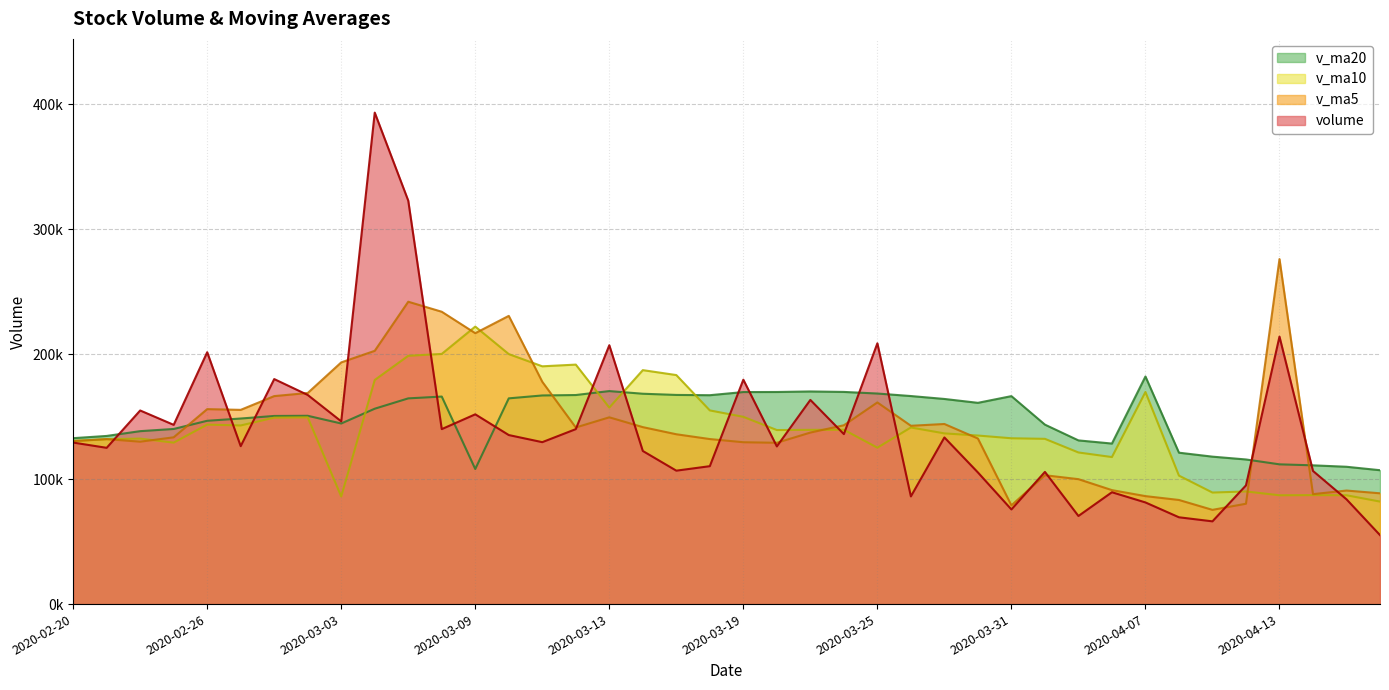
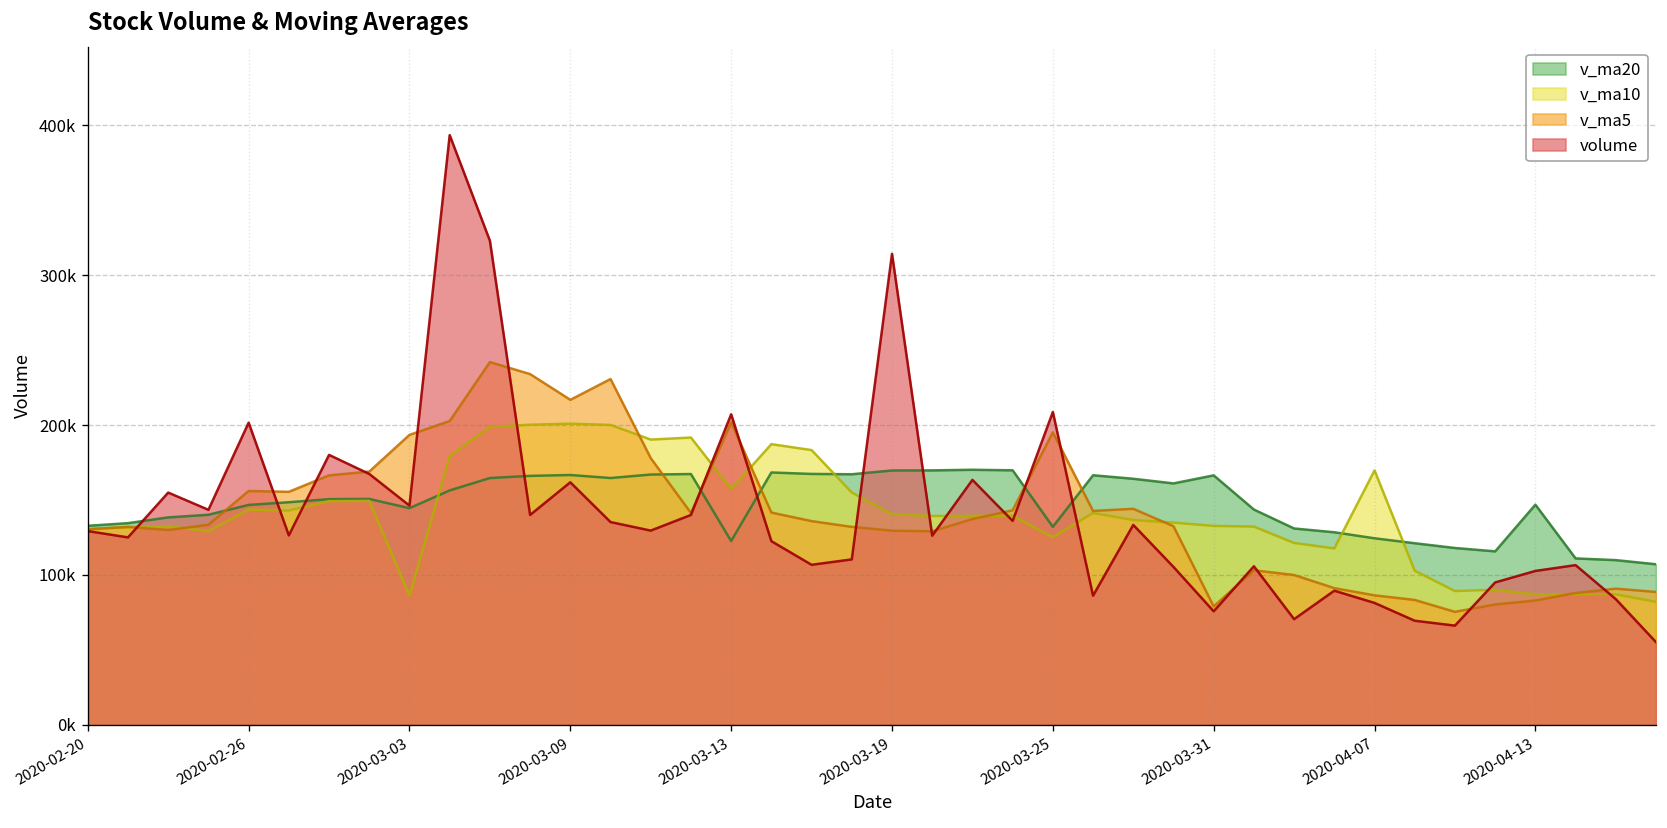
  {
    "v_ma20": {
      "2020-02-20": 133000,
      "2020-02-26": 147000,
-     "2020-03-09": 108000,
-     "2020-03-13": 170000,
+     "2020-03-09": 167000,
+     "2020-03-13": 123000,
      "2020-03-19": 170000,
-     "2020-03-25": 169000,
+     "2020-03-25": 132000,
      "2020-03-31": 166000,
-     "2020-04-07": 182000,
-     "2020-04-13": 112000
+     "2020-04-07": 124000,
+     "2020-04-13": 147000
    },
    "v_ma10": {
      "2020-02-26": 144000,
      "2020-03-03": 86000,
-     "2020-03-09": 222000,
+     "2020-03-09": 201000,
      "2020-03-13": 157000,
-     "2020-03-19": 150000,
+     "2020-03-19": 141000,
      "2020-03-25": 125000,
      "2020-03-31": 133000,
      "2020-04-07": 170000,
      "2020-04-13": 87000
    },
    "v_ma5": {
      "2020-02-26": 156000,
      "2020-03-03": 193000,
      "2020-03-09": 217000,
-     "2020-03-13": 149000,
+     "2020-03-13": 202000,
      "2020-03-19": 130000,
-     "2020-03-25": 161000,
+     "2020-03-25": 195000,
      "2020-03-31": 79000,
      "2020-04-07": 86000,
-     "2020-04-13": 276000
+     "2020-04-13": 83000
    },
    "volume": {
      "2020-02-26": 202000,
-     "2020-03-09": 152000,
+     "2020-03-09": 162000,
      "2020-03-13": 207000,
-     "2020-03-19": 180000,
+     "2020-03-19": 314000,
      "2020-03-25": 209000,
      "2020-03-31": 76000,
      "2020-04-07": 81000,
-     "2020-04-13": 214000
+     "2020-04-13": 103000
    }
  }
